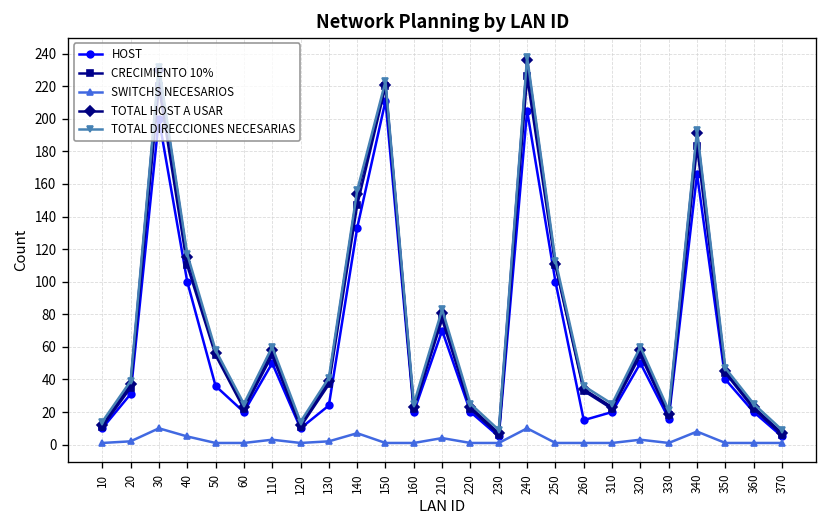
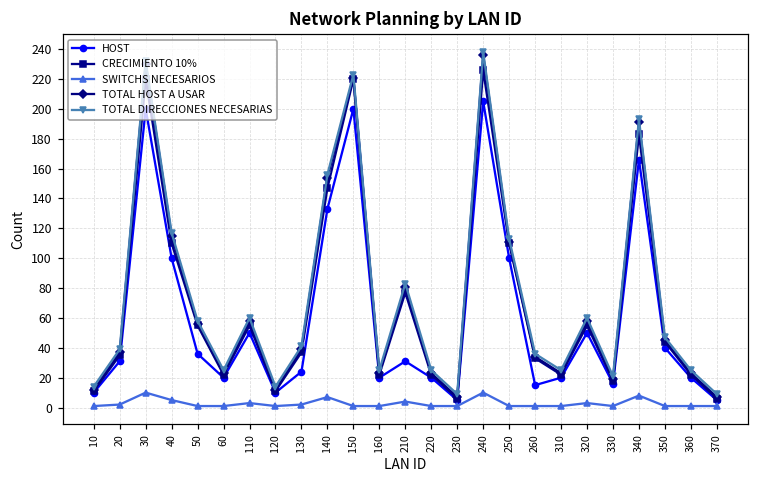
  {
    "HOST": {
      "20": 31,
      "40": 100,
      "50": 36,
      "60": 20,
      "110": 50,
      "130": 24,
      "140": 133,
-     "150": 211,
+     "150": 200,
      "160": 20,
-     "210": 70,
+     "210": 31,
      "220": 20,
      "240": 205,
      "250": 100,
      "260": 15,
      "310": 20,
      "320": 50,
      "330": 16,
      "340": 166,
      "350": 40,
      "360": 20
    }
  }
